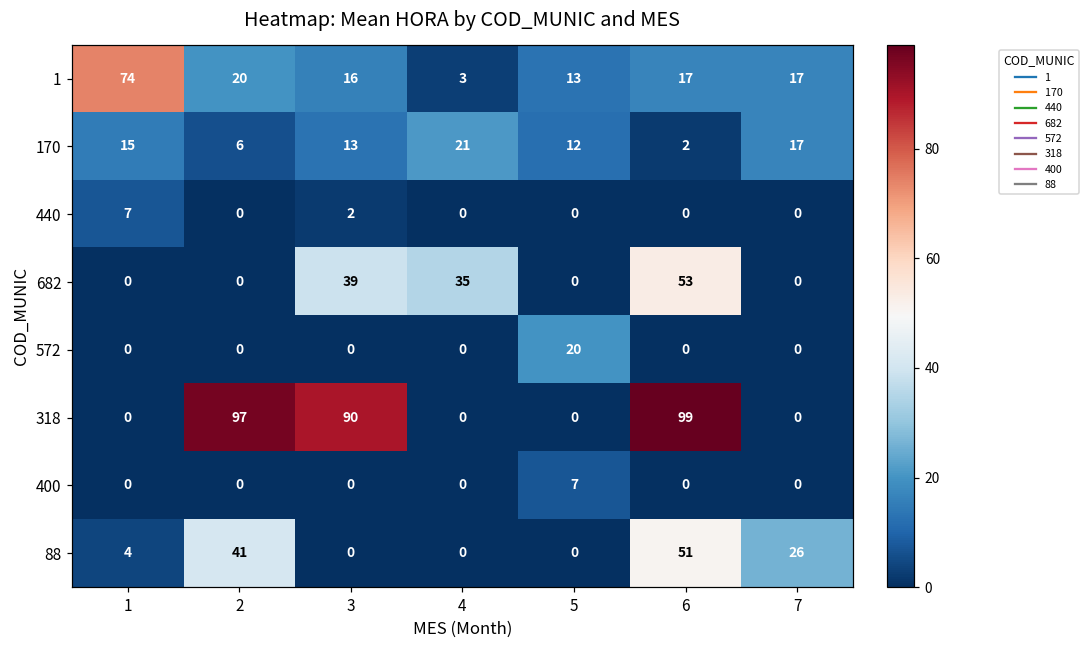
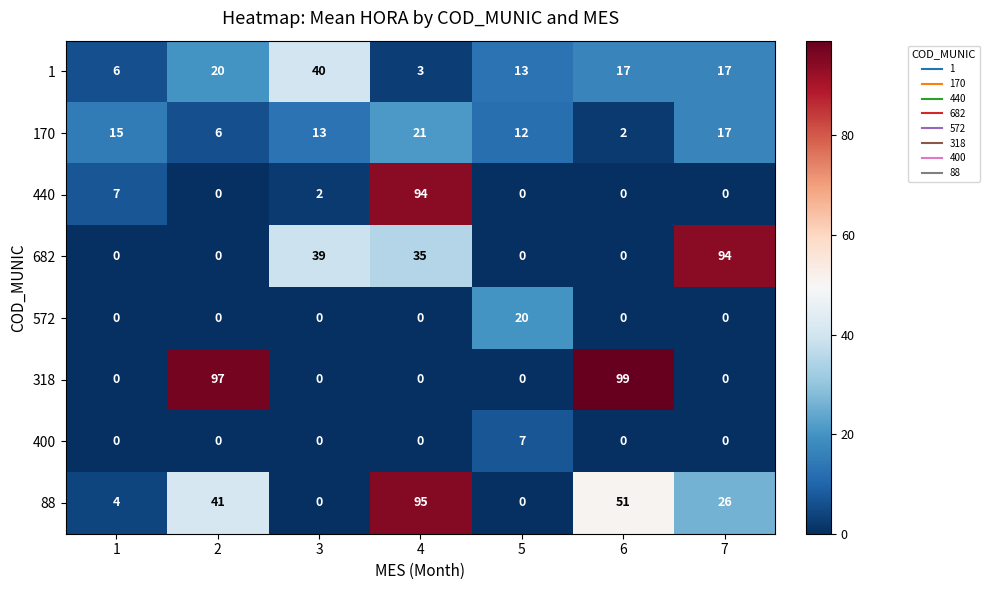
  {
    "1": {
-     "1": 74,
+     "1": 6,
      "2": 20,
-     "3": 16,
+     "3": 40,
      "4": 3,
      "5": 13,
      "6": 17,
      "7": 17
    },
    "170": {
      "1": 15,
      "2": 6,
      "3": 13,
      "4": 21,
      "5": 12,
      "6": 2,
      "7": 17
    },
    "440": {
      "1": 7,
      "2": 0,
      "3": 2,
-     "4": 0,
+     "4": 94,
      "5": 0,
      "6": 0,
      "7": 0
    },
    "682": {
      "1": 0,
      "2": 0,
      "3": 39,
      "4": 35,
      "5": 0,
-     "6": 53,
-     "7": 0
+     "6": 0,
+     "7": 94
    },
    "572": {
      "1": 0,
      "2": 0,
      "3": 0,
      "4": 0,
      "5": 20,
      "6": 0,
      "7": 0
    },
    "318": {
      "1": 0,
      "2": 97,
-     "3": 90,
+     "3": 0,
      "4": 0,
      "5": 0,
      "6": 99,
      "7": 0
    },
    "400": {
      "1": 0,
      "2": 0,
      "3": 0,
      "4": 0,
      "5": 7,
      "6": 0,
      "7": 0
    },
    "88": {
      "1": 4,
      "2": 41,
      "3": 0,
-     "4": 0,
+     "4": 95,
      "5": 0,
      "6": 51,
      "7": 26
    }
  }
